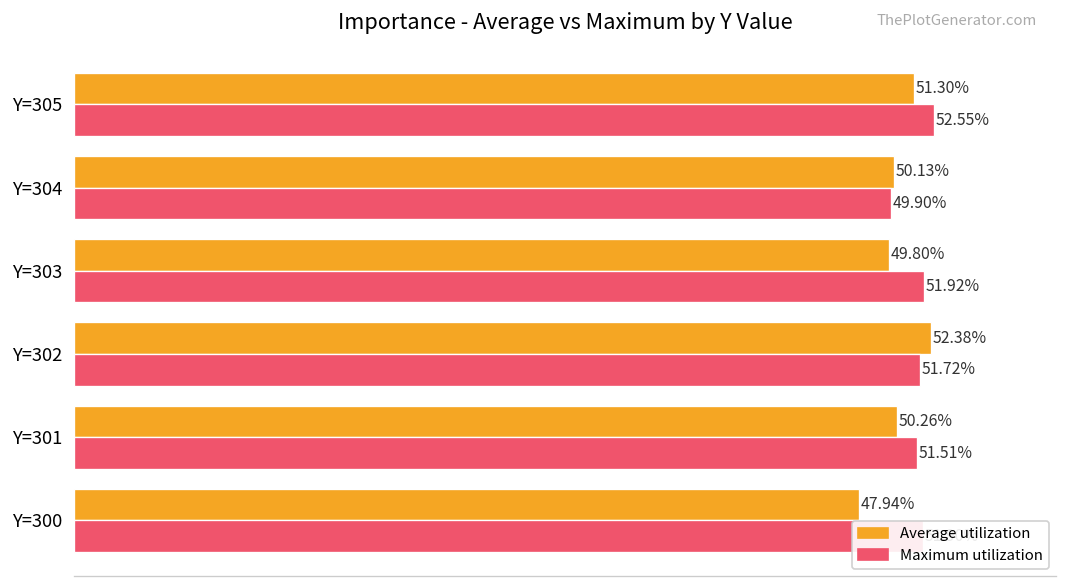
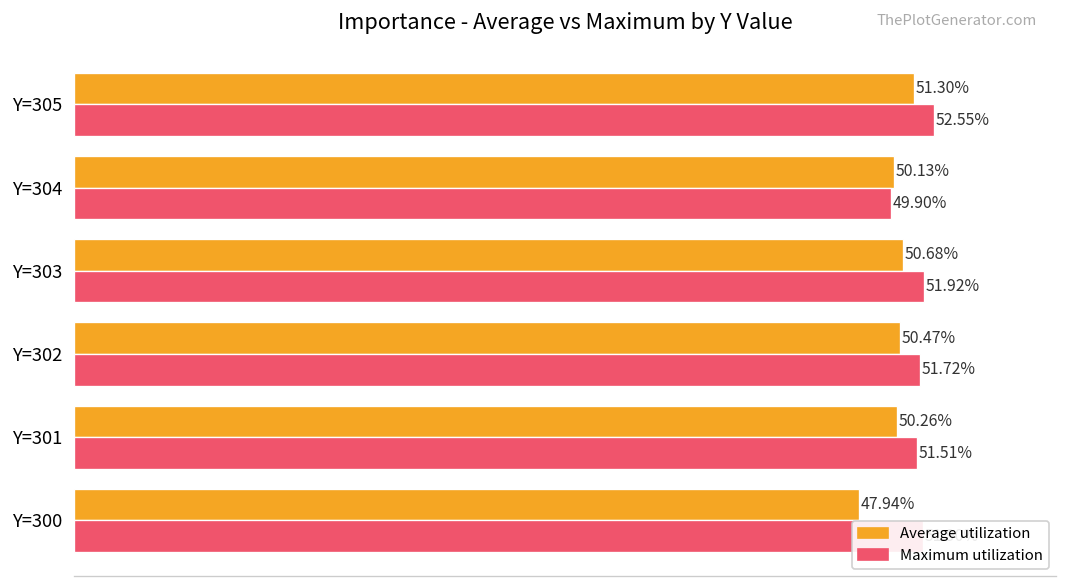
  {
    "Average utilization": {
      "Y=305": "51.30%",
      "Y=304": "50.13%",
-     "Y=303": "49.80%",
-     "Y=302": "52.38%",
+     "Y=303": "50.68%",
+     "Y=302": "50.47%",
      "Y=301": "50.26%",
      "Y=300": "47.94%"
    },
    "Maximum utilization": {
      "Y=305": "52.55%",
      "Y=304": "49.90%",
      "Y=303": "51.92%",
      "Y=302": "51.72%",
      "Y=301": "51.51%"
    }
  }
